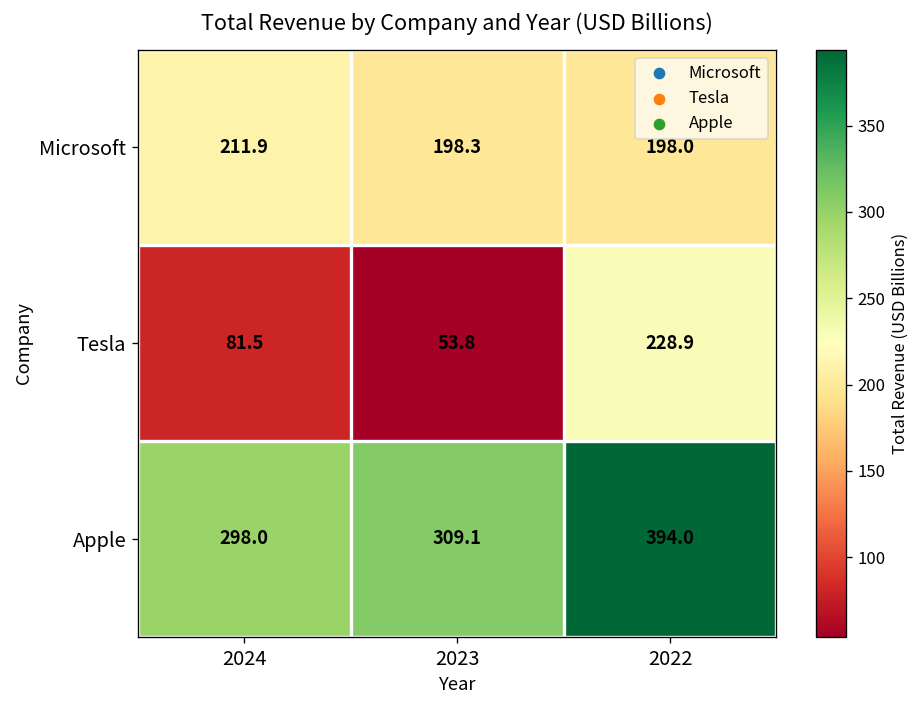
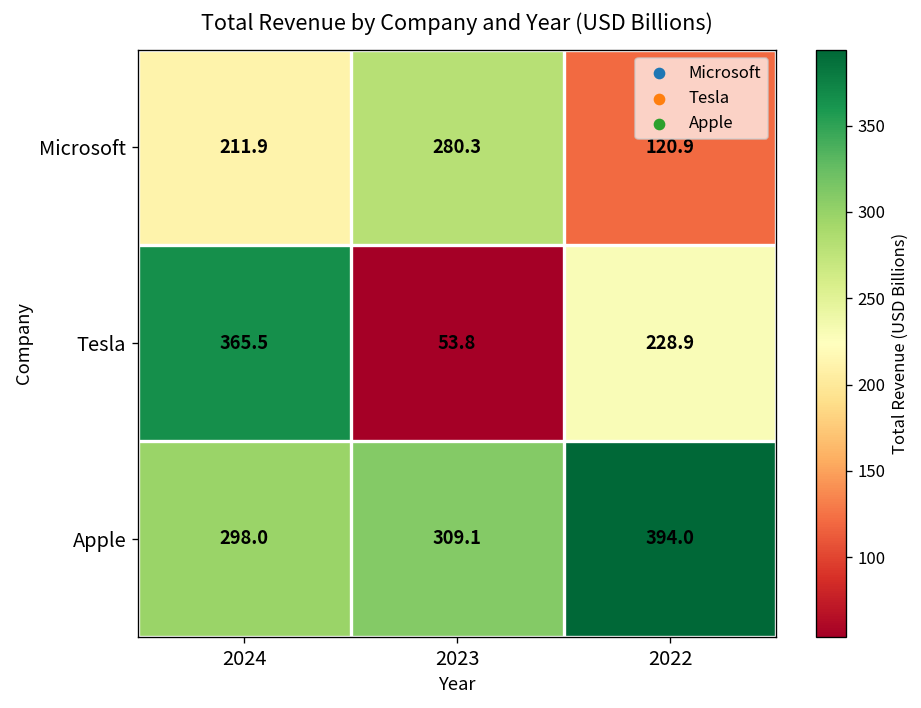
  {
    "Microsoft": {
      "2024": 211.9,
-     "2023": 198.3,
-     "2022": 198.0
+     "2023": 280.3,
+     "2022": 120.9
    },
    "Tesla": {
-     "2024": 81.5,
+     "2024": 365.5,
      "2023": 53.8,
      "2022": 228.9
    },
    "Apple": {
      "2024": 298.0,
      "2023": 309.1,
      "2022": 394.0
    }
  }
